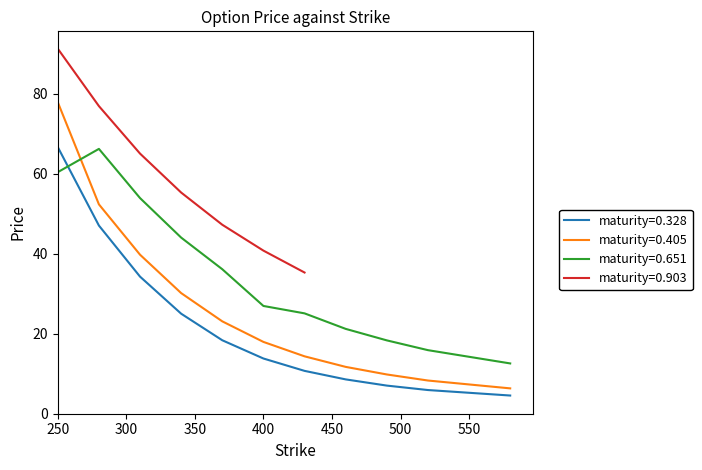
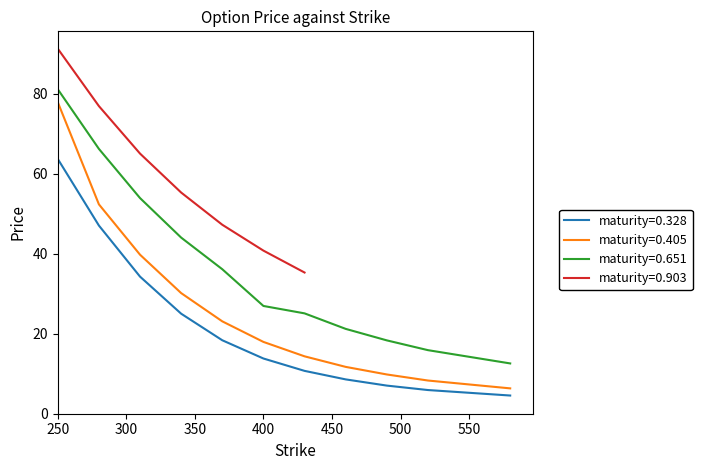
  {
    "maturity=0.328": {
-     "250": 67,
+     "250": 64,
      "400": 14
    },
    "maturity=0.405": {
      "250": 78,
      "400": 18
    },
    "maturity=0.651": {
-     "250": 60,
+     "250": 81,
      "400": 27
    },
    "maturity=0.903": {
      "250": 91,
      "400": 41
    }
  }
